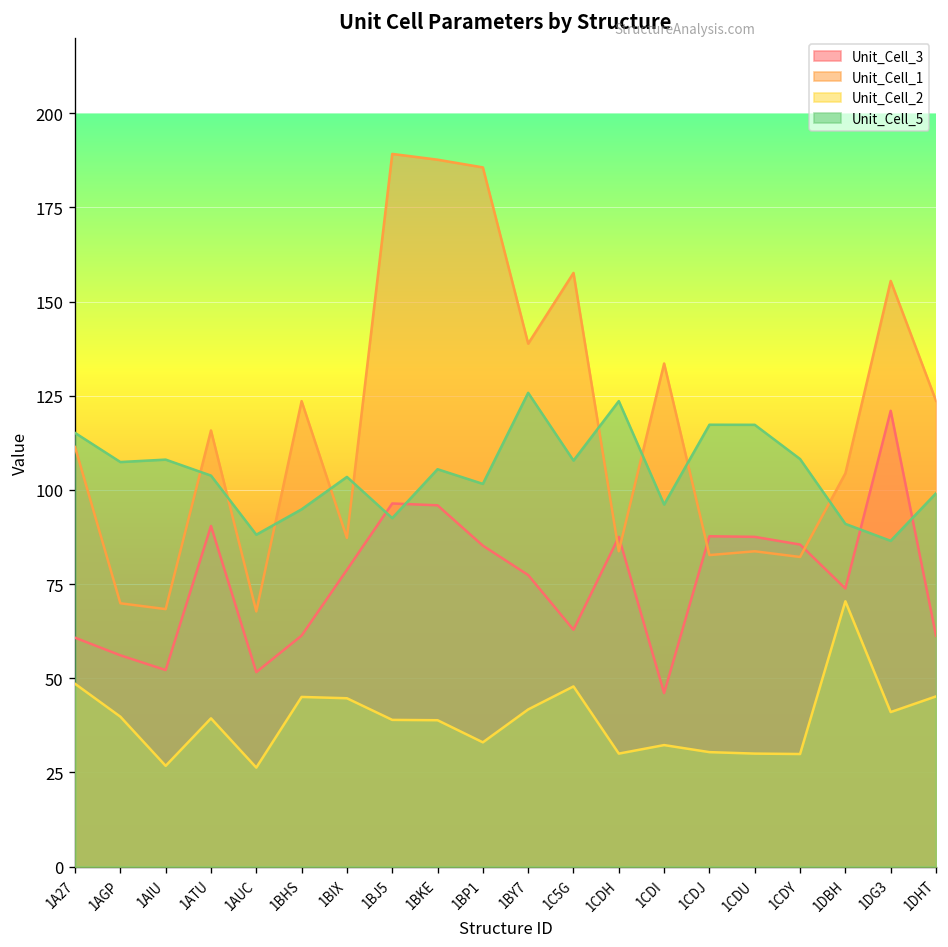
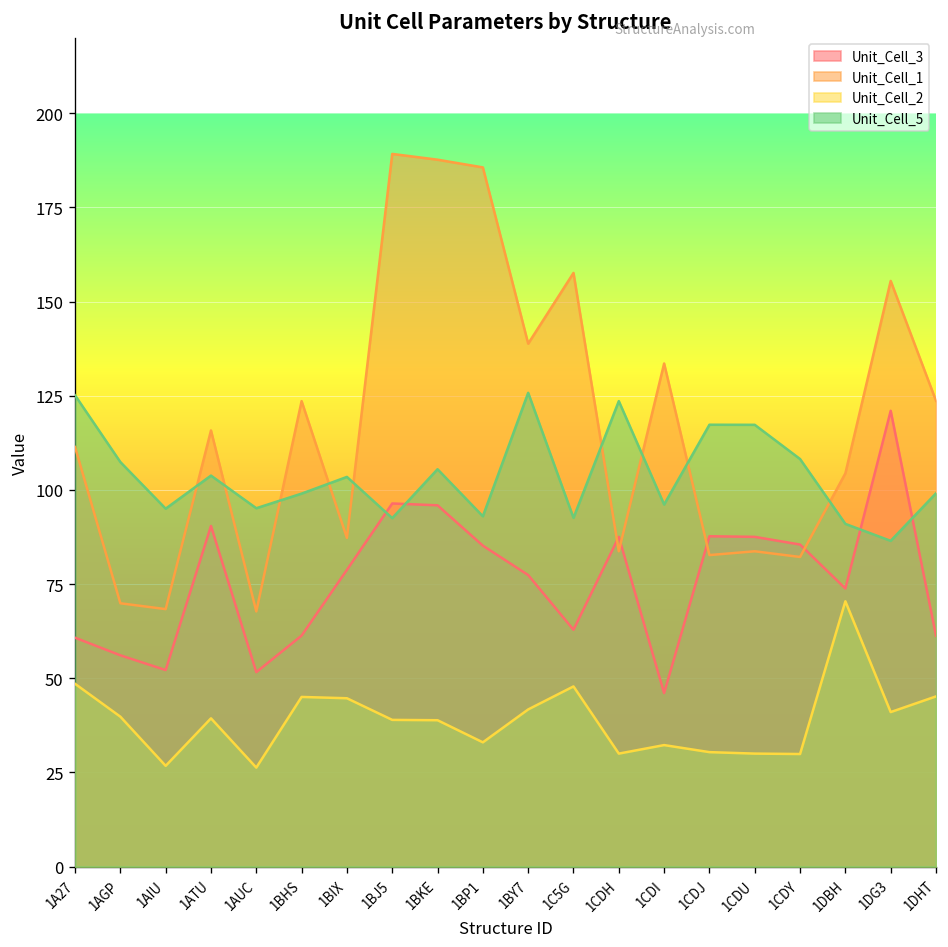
  {
    "Unit_Cell_5": {
-     "1A27": 115,
+     "1A27": 125,
      "1AGP": 107,
-     "1AIU": 108,
+     "1AIU": 95,
      "1ATU": 104,
-     "1AUC": 88,
-     "1BHS": 95,
+     "1AUC": 95,
+     "1BHS": 99,
      "1BIX": 103,
      "1BJ5": 93,
      "1BKE": 105,
-     "1BP1": 102,
+     "1BP1": 93,
      "1BY7": 126,
-     "1C5G": 108,
+     "1C5G": 93,
      "1CDH": 124,
      "1CDI": 96,
      "1CDJ": 117,
      "1CDU": 117,
      "1CDY": 108,
      "1DBH": 91,
      "1DG3": 86,
      "1DHT": 99
    }
  }
